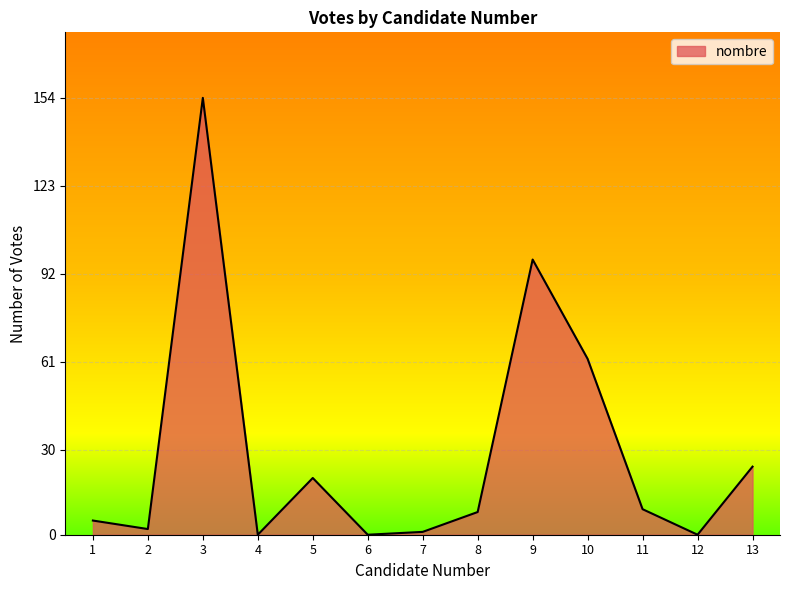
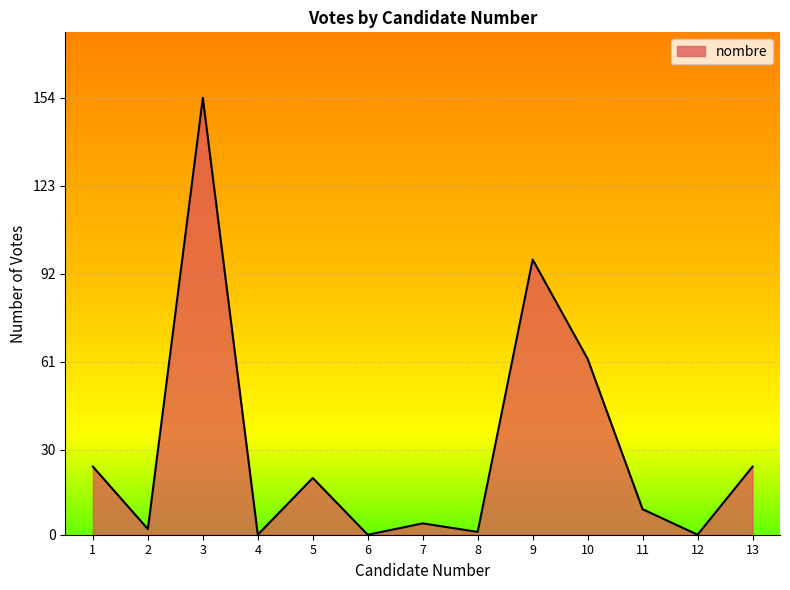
  {
-   "1": 5,
+   "1": 24,
    "2": 2,
    "3": 154,
    "4": 0,
    "5": 20,
    "6": 0,
-   "7": 1,
-   "8": 8,
+   "7": 4,
+   "8": 1,
    "9": 97,
    "10": 62,
    "11": 9,
    "12": 0,
    "13": 24
  }
